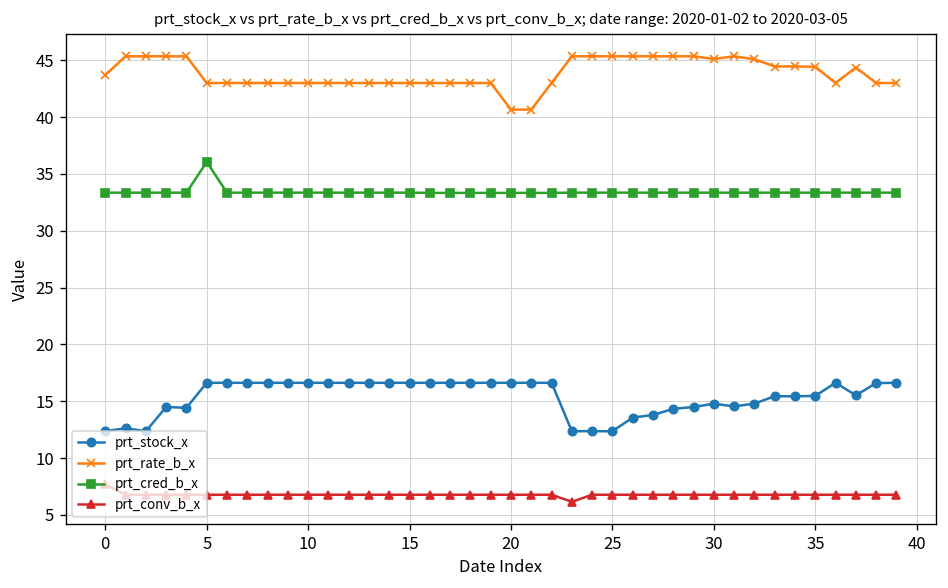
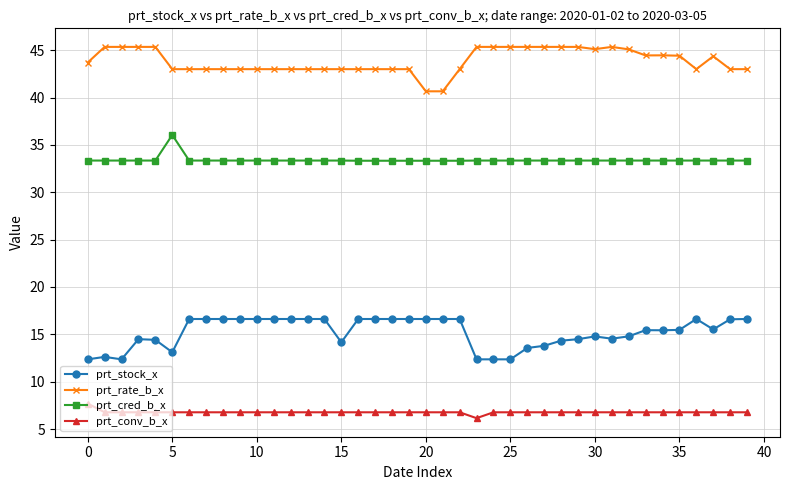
  {
    "prt_stock_x": {
      "0": 12,
-     "5": 17,
+     "5": 13,
      "10": 17,
-     "15": 17,
+     "15": 14,
      "20": 17,
      "25": 12,
      "30": 15,
      "35": 15
    },
    "prt_rate_b_x": {
      "0": 44,
      "5": 43,
      "10": 43,
      "15": 43,
      "20": 41,
      "25": 45,
      "30": 45,
      "35": 44
    },
    "prt_cred_b_x": {
      "0": 33,
      "5": 36,
      "10": 33,
      "15": 33,
      "20": 33,
      "25": 33,
      "30": 33,
      "35": 33
    },
    "prt_conv_b_x": {
      "5": 7,
      "10": 7,
      "15": 7,
      "20": 7,
      "25": 7,
      "30": 7,
      "35": 7
    }
  }
